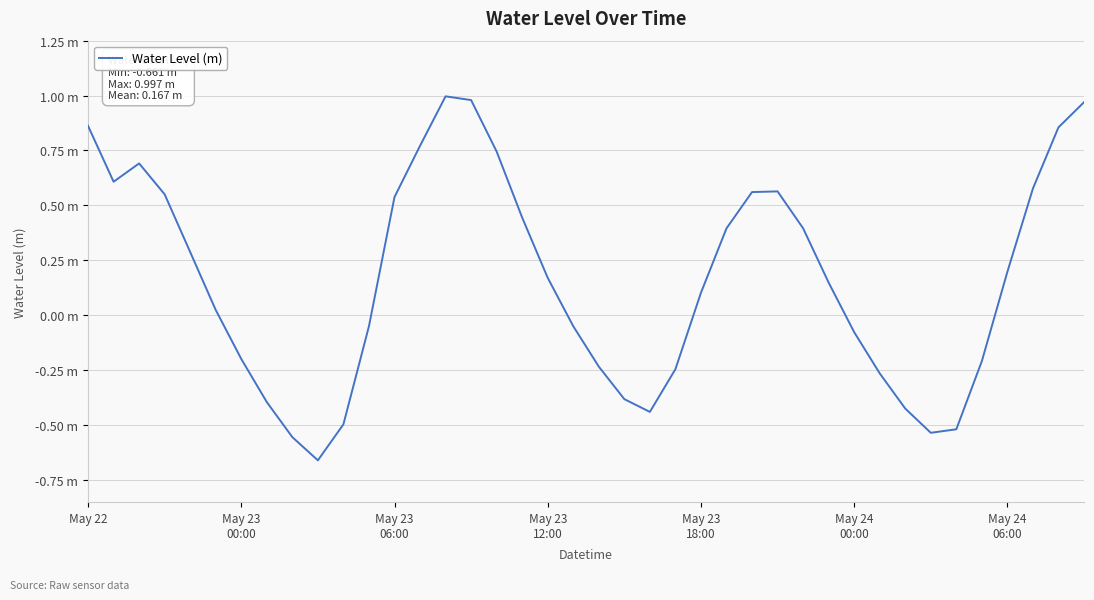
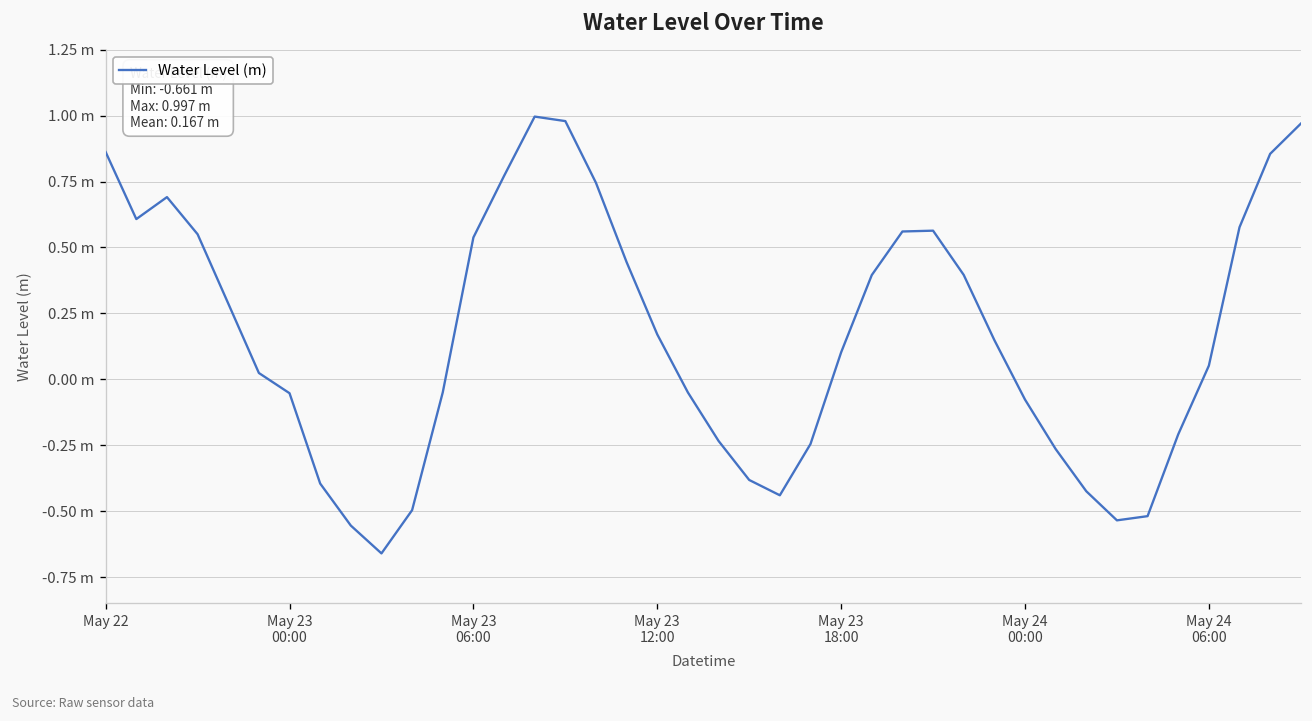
  {
    "May 22": "0.86 m",
-   "May 23 00:00": "-0.20 m",
+   "May 23 00:00": "-0.05 m",
    "May 23 06:00": "0.54 m",
    "May 23 12:00": "0.17 m",
    "May 23 18:00": "0.10 m",
    "May 24 00:00": "-0.08 m",
-   "May 24 06:00": "0.20 m"
+   "May 24 06:00": "0.05 m"
  }
